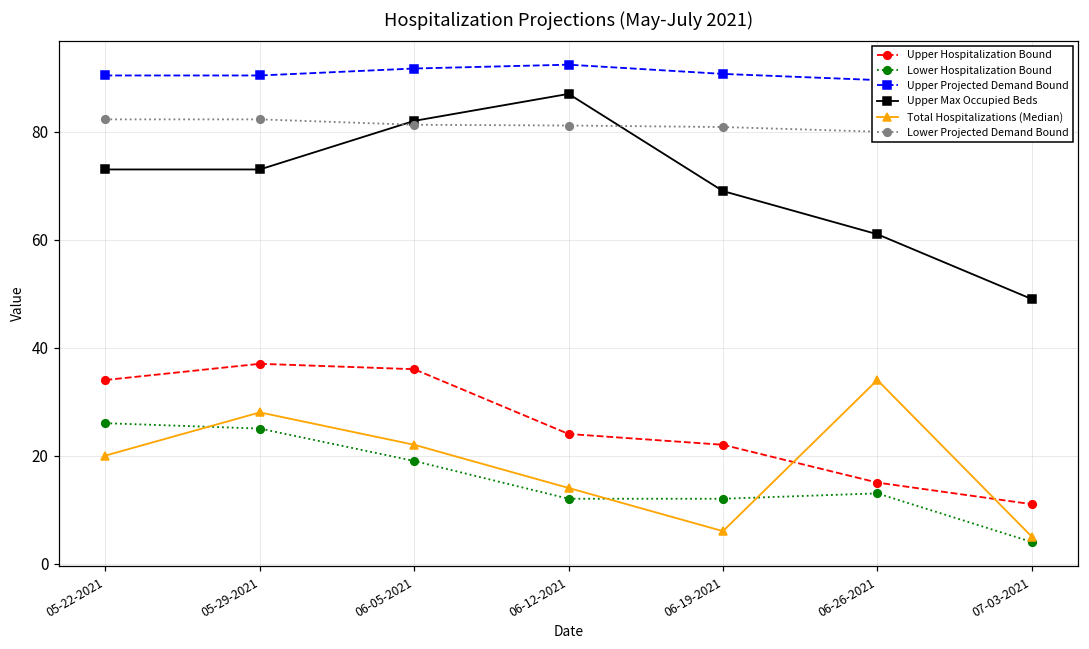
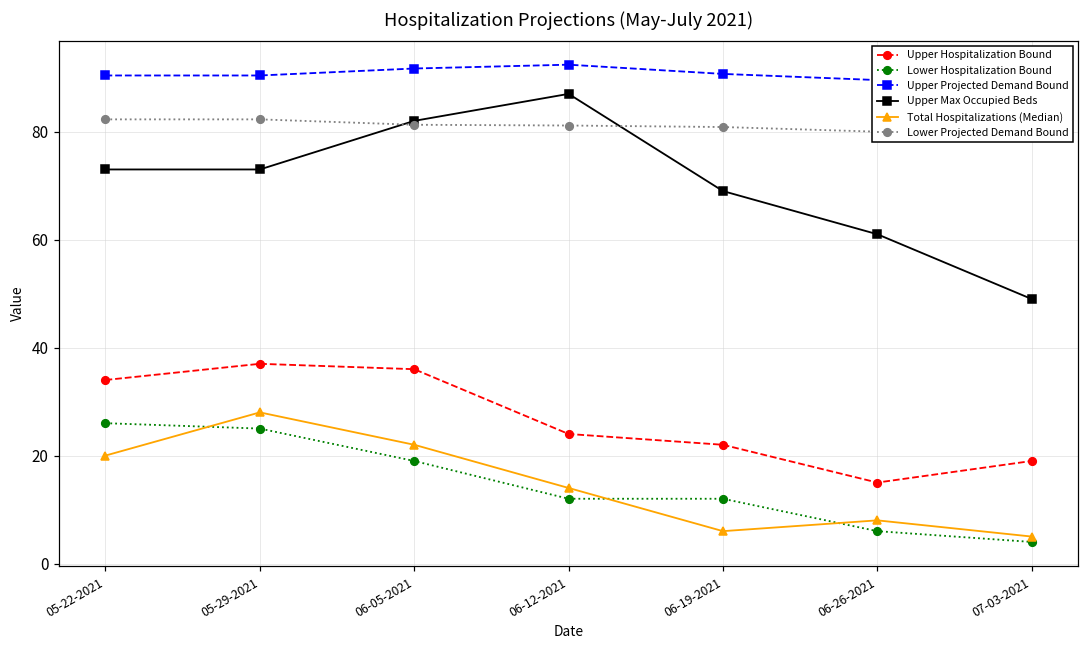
  {
    "Upper Hospitalization Bound": {
      "05-22-2021": 34,
      "05-29-2021": 37,
      "06-05-2021": 36,
      "06-12-2021": 24,
      "06-19-2021": 22,
      "06-26-2021": 15,
-     "07-03-2021": 11
+     "07-03-2021": 19
    },
    "Lower Hospitalization Bound": {
      "05-22-2021": 26,
      "05-29-2021": 25,
      "06-05-2021": 19,
      "06-12-2021": 12,
      "06-19-2021": 12,
-     "06-26-2021": 13,
+     "06-26-2021": 6,
      "07-03-2021": 4
    },
    "Upper Projected Demand Bound": {
      "05-22-2021": 90,
      "05-29-2021": 90,
      "06-05-2021": 92,
      "06-12-2021": 92,
      "06-19-2021": 91
    },
    "Upper Max Occupied Beds": {
      "05-22-2021": 73,
      "05-29-2021": 73,
      "06-05-2021": 82,
      "06-12-2021": 87,
      "06-19-2021": 69,
      "06-26-2021": 61,
      "07-03-2021": 49
    },
    "Total Hospitalizations (Median)": {
      "05-22-2021": 20,
      "05-29-2021": 28,
      "06-05-2021": 22,
      "06-12-2021": 14,
      "06-19-2021": 6,
-     "06-26-2021": 34,
+     "06-26-2021": 8,
      "07-03-2021": 5
    },
    "Lower Projected Demand Bound": {
      "05-22-2021": 82,
      "05-29-2021": 82,
      "06-05-2021": 81,
      "06-12-2021": 81,
      "06-19-2021": 81
    }
  }
